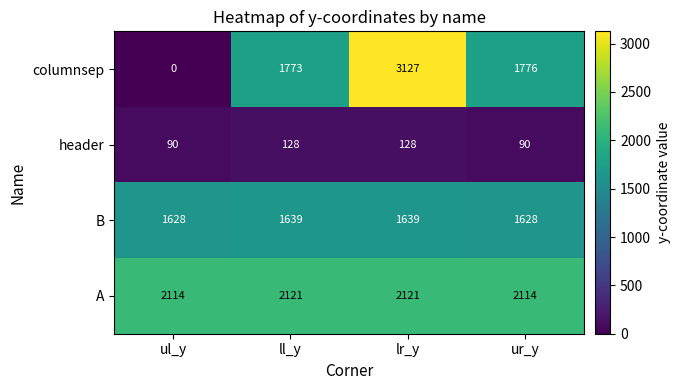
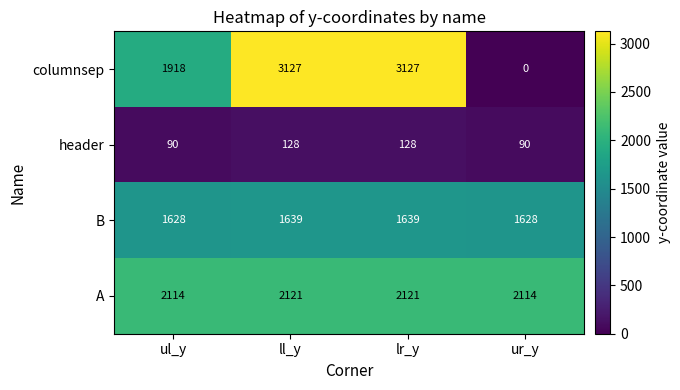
  {
    "columnsep": {
-     "ul_y": 0,
-     "ll_y": 1773,
+     "ul_y": 1918,
+     "ll_y": 3127,
      "lr_y": 3127,
-     "ur_y": 1776
+     "ur_y": 0
    },
    "header": {
      "ul_y": 90,
      "ll_y": 128,
      "lr_y": 128,
      "ur_y": 90
    },
    "B": {
      "ul_y": 1628,
      "ll_y": 1639,
      "lr_y": 1639,
      "ur_y": 1628
    },
    "A": {
      "ul_y": 2114,
      "ll_y": 2121,
      "lr_y": 2121,
      "ur_y": 2114
    }
  }
